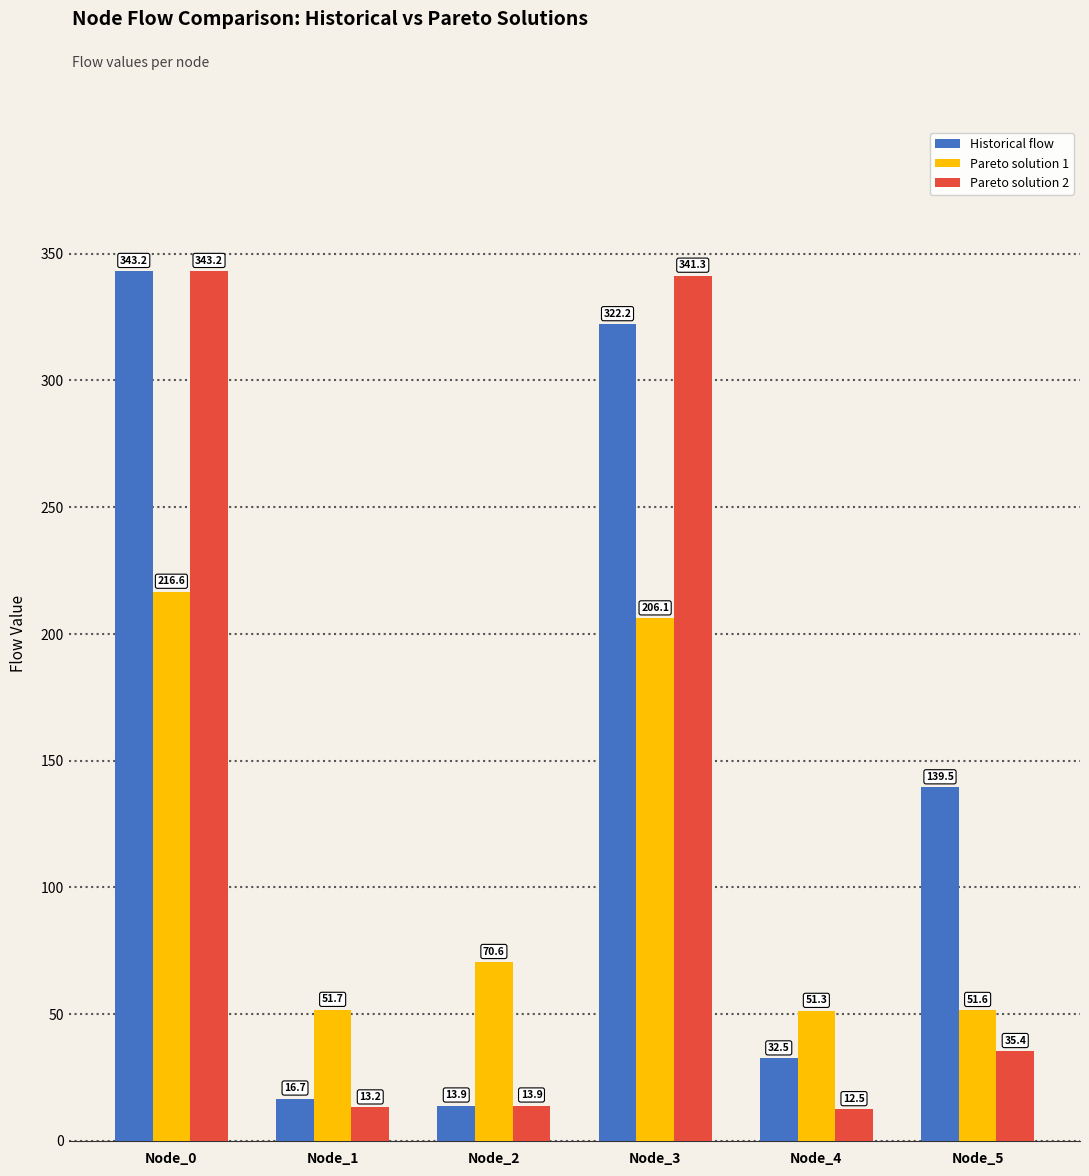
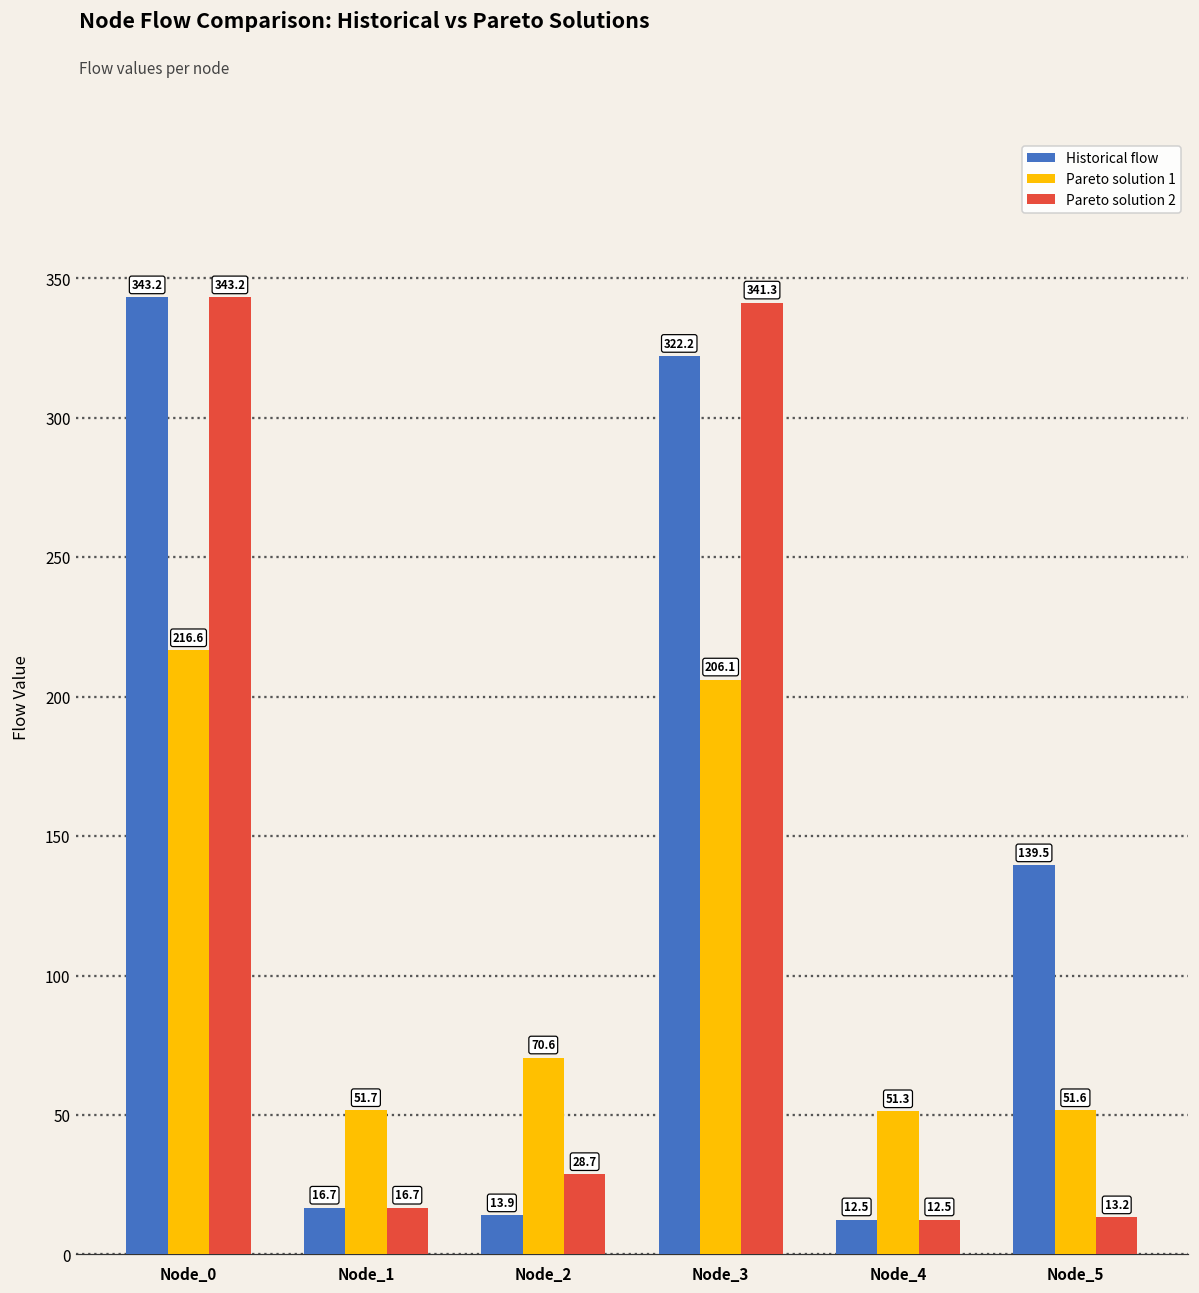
  {
    "Historical flow": {
-     "Node_4": 32.5
+     "Node_4": 12.5
    },
    "Pareto solution 2": {
-     "Node_1": 13.2,
-     "Node_2": 13.9,
-     "Node_5": 35.4
+     "Node_1": 16.7,
+     "Node_2": 28.7,
+     "Node_5": 13.2
    }
  }
